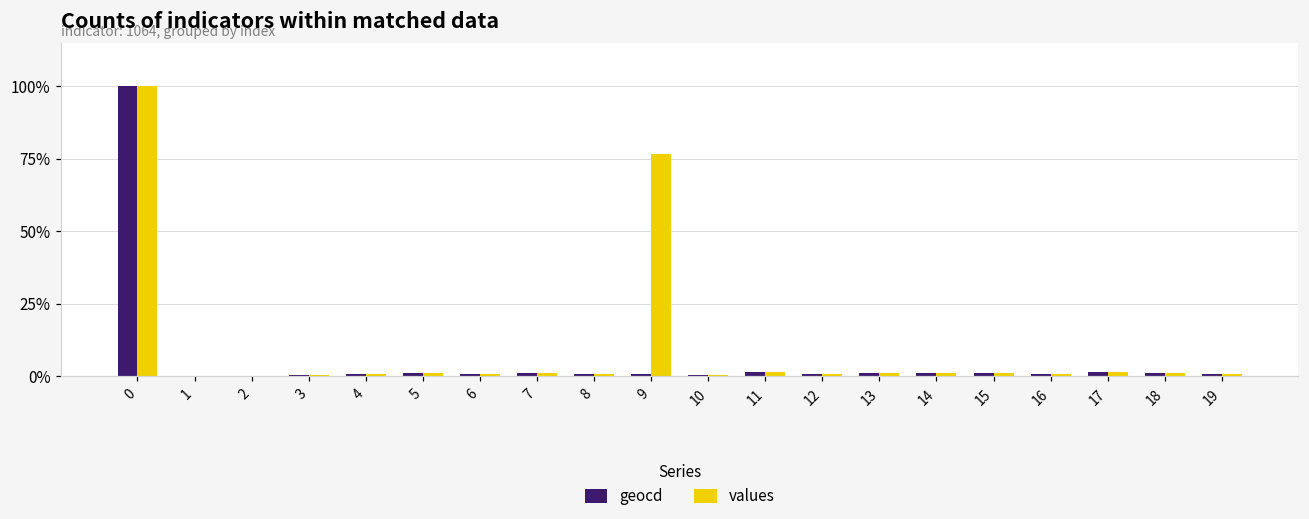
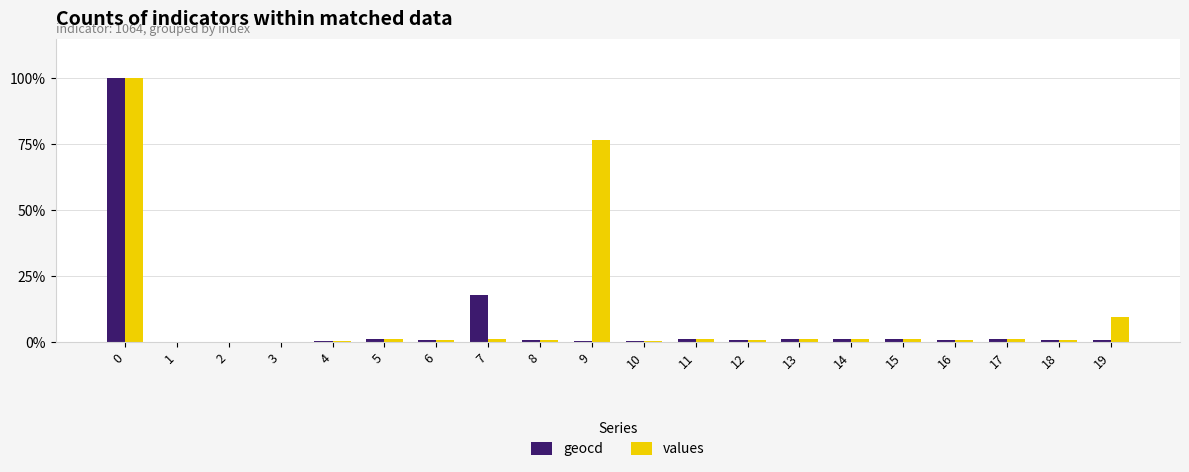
  {
    "geocd": {
      "0": "100%",
      "1": "0%",
      "2": "0%",
      "5": "1%",
-     "7": "1%",
+     "7": "18%",
      "11": "1%",
      "13": "1%",
      "14": "1%",
      "15": "1%",
      "17": "1%",
      "18": "1%"
    },
    "values": {
      "0": "100%",
      "1": "0%",
      "2": "0%",
      "5": "1%",
      "7": "1%",
      "9": "77%",
      "11": "1%",
      "13": "1%",
      "14": "1%",
      "15": "1%",
      "17": "1%",
      "18": "1%",
-     "19": "1%"
+     "19": "10%"
    }
  }
